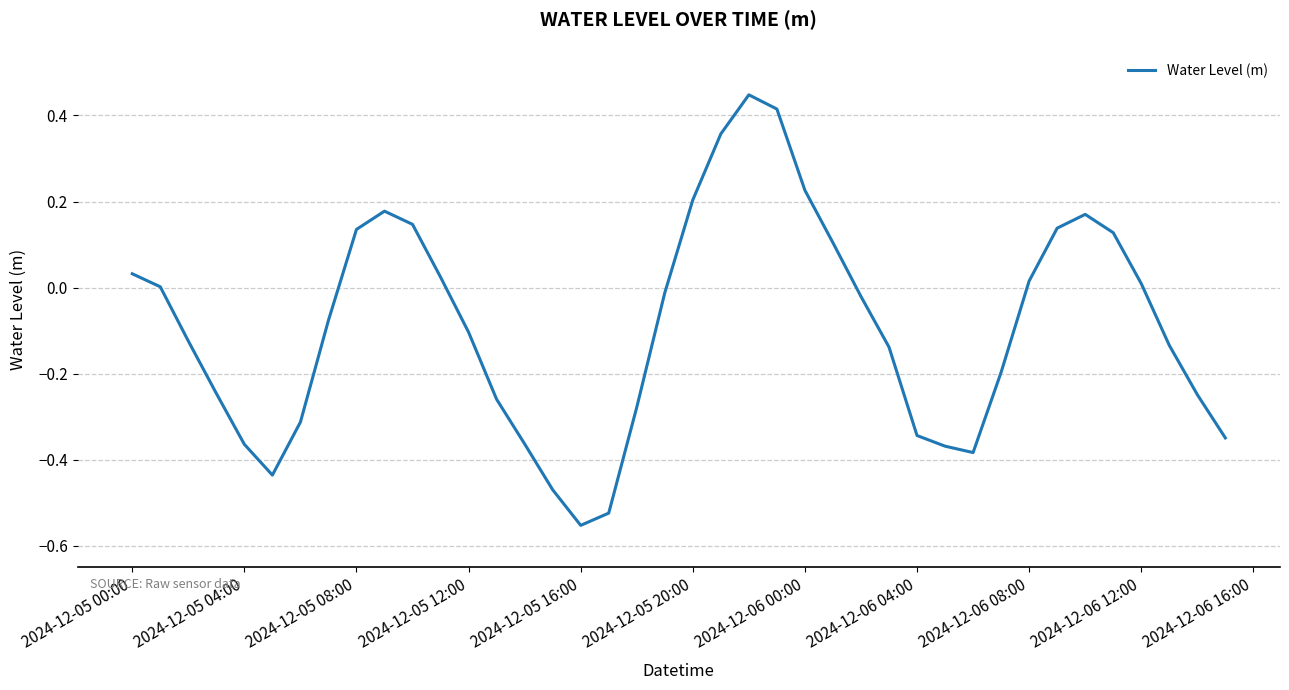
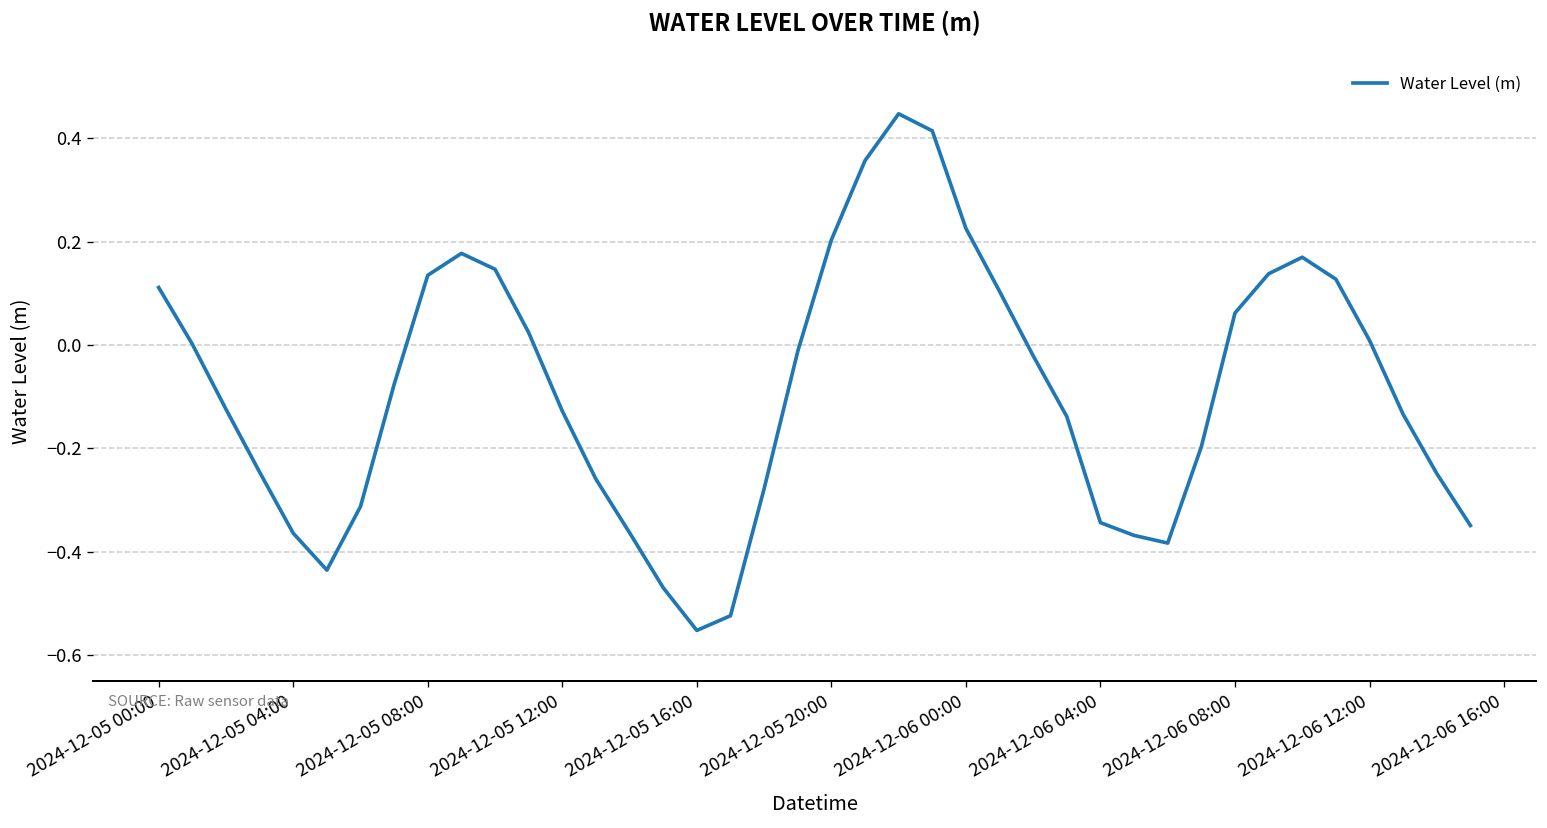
  {
-   "2024-12-05 00:00": 0.03,
+   "2024-12-05 00:00": 0.11,
    "2024-12-05 04:00": -0.36,
    "2024-12-05 08:00": 0.14,
-   "2024-12-05 12:00": -0.10,
+   "2024-12-05 12:00": -0.13,
    "2024-12-05 16:00": -0.55,
    "2024-12-05 20:00": 0.20,
    "2024-12-06 00:00": 0.23,
    "2024-12-06 04:00": -0.34,
-   "2024-12-06 08:00": 0.02,
+   "2024-12-06 08:00": 0.06,
    "2024-12-06 12:00": 0.01
  }
